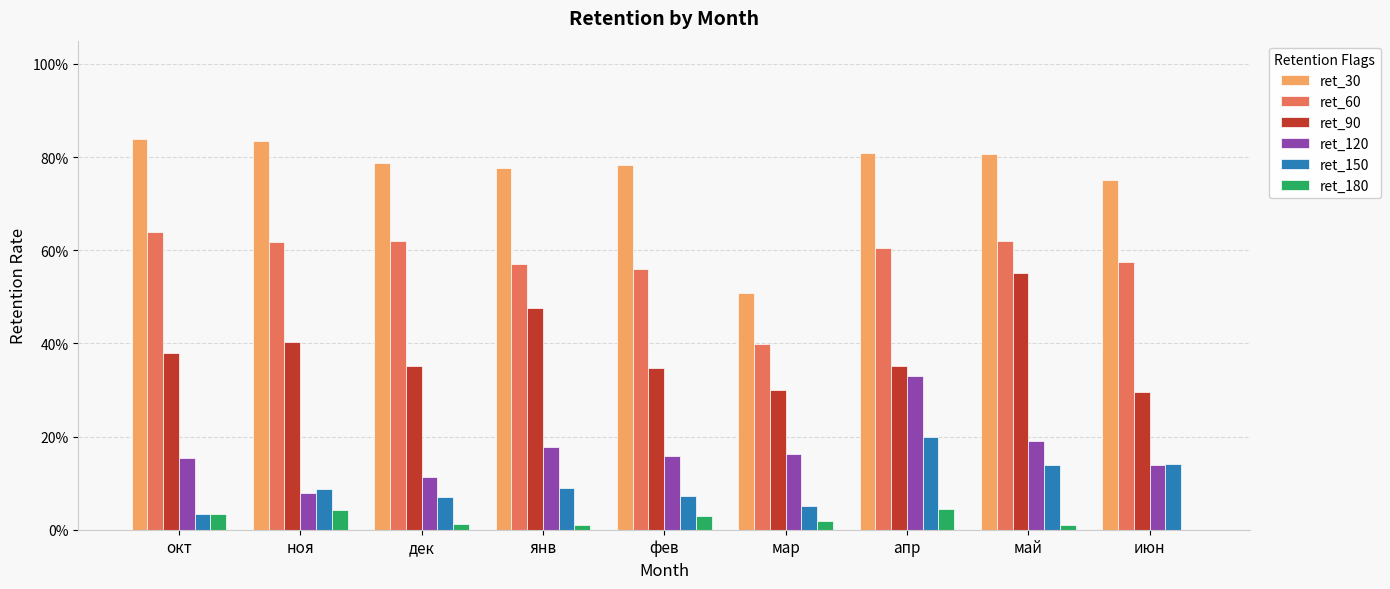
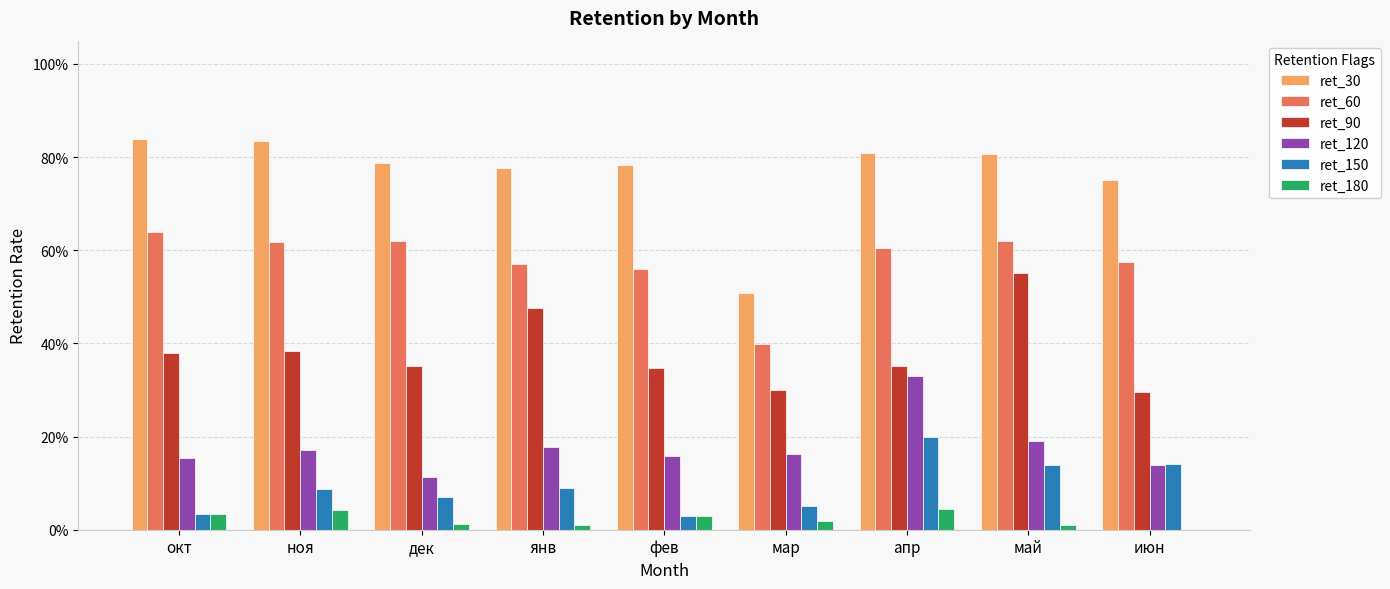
  {
    "ret_90": {
      "окт": "38%",
-     "ноя": "40%",
+     "ноя": "38%",
      "дек": "35%",
      "янв": "48%",
      "фев": "35%",
      "мар": "30%",
      "апр": "35%",
      "май": "55%",
      "июн": "29%"
    },
    "ret_120": {
      "окт": "15%",
-     "ноя": "8%",
+     "ноя": "17%",
      "дек": "11%",
      "янв": "18%",
      "фев": "16%",
      "мар": "16%",
      "апр": "33%",
      "май": "19%",
      "июн": "14%"
    },
    "ret_150": {
      "окт": "3%",
      "ноя": "9%",
      "дек": "7%",
      "янв": "9%",
-     "фев": "7%",
+     "фев": "3%",
      "мар": "5%",
      "апр": "20%",
      "май": "14%",
      "июн": "14%"
    },
    "ret_180": {
      "окт": "3%",
      "ноя": "4%",
      "дек": "1%",
      "янв": "1%",
      "фев": "3%",
      "мар": "2%",
      "апр": "4%",
      "май": "1%",
      "июн": "0%"
    }
  }
